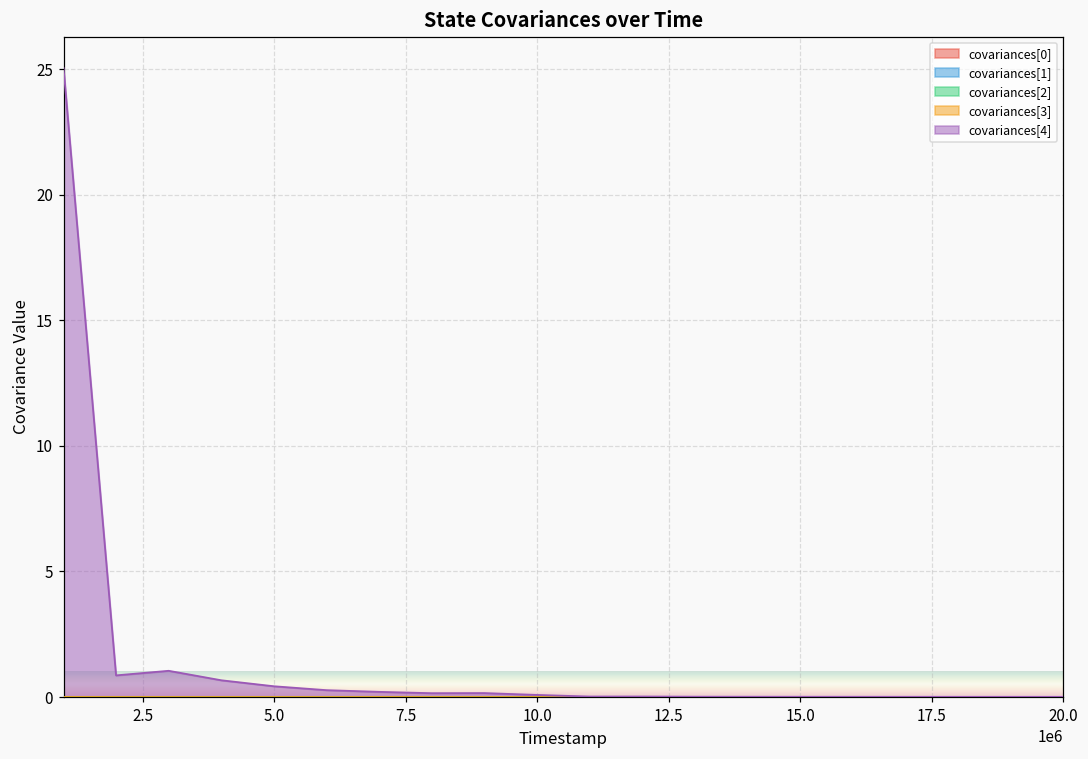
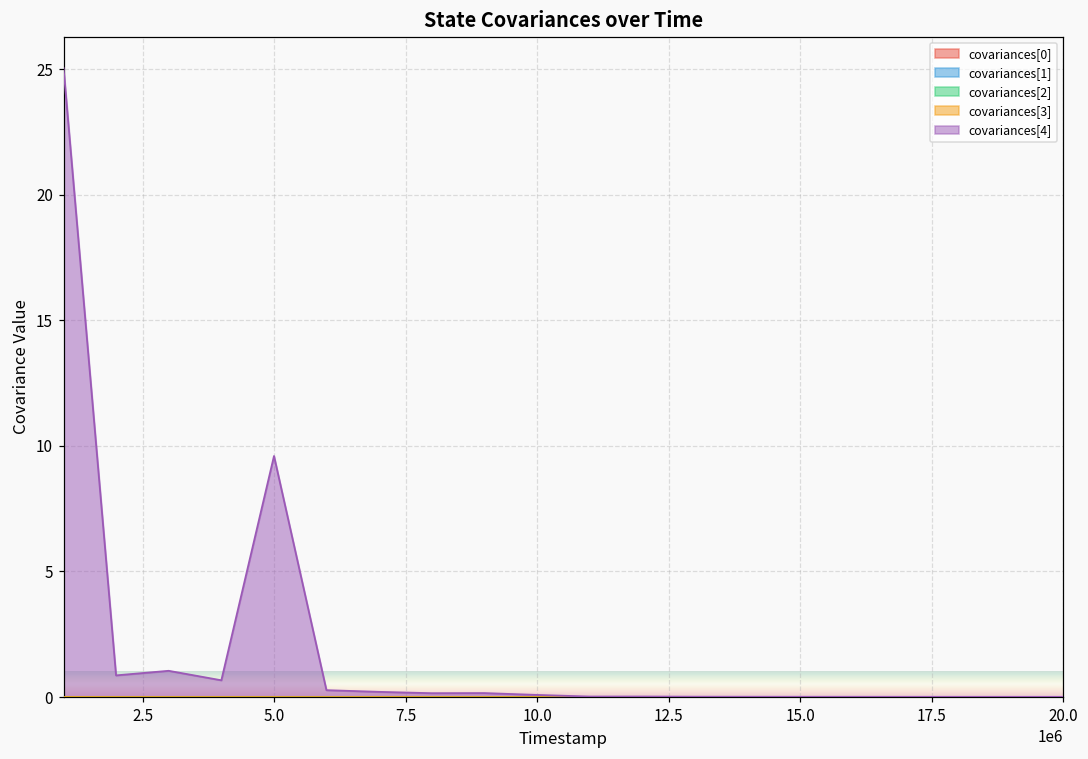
  {
    "covariances[3]": {
      "5.0": 0.0
    },
    "covariances[4]": {
-     "5.0": 0.4
+     "5.0": 9.6
    }
  }
